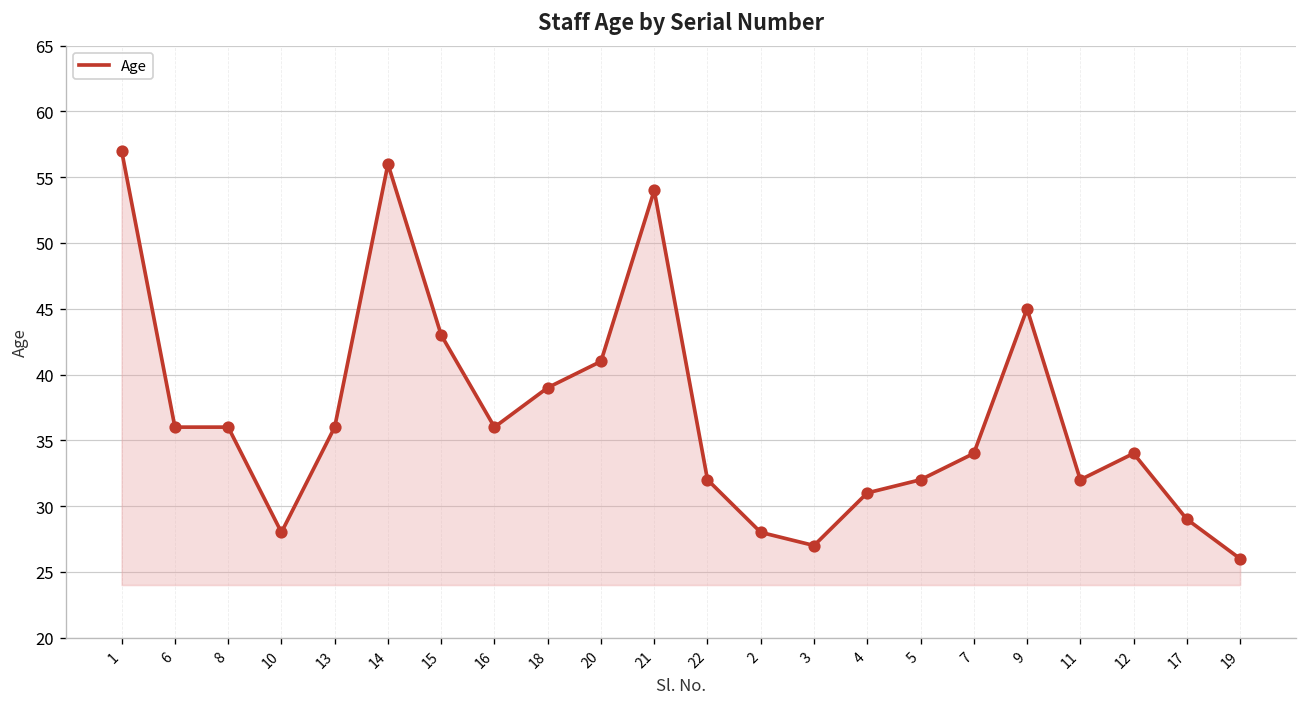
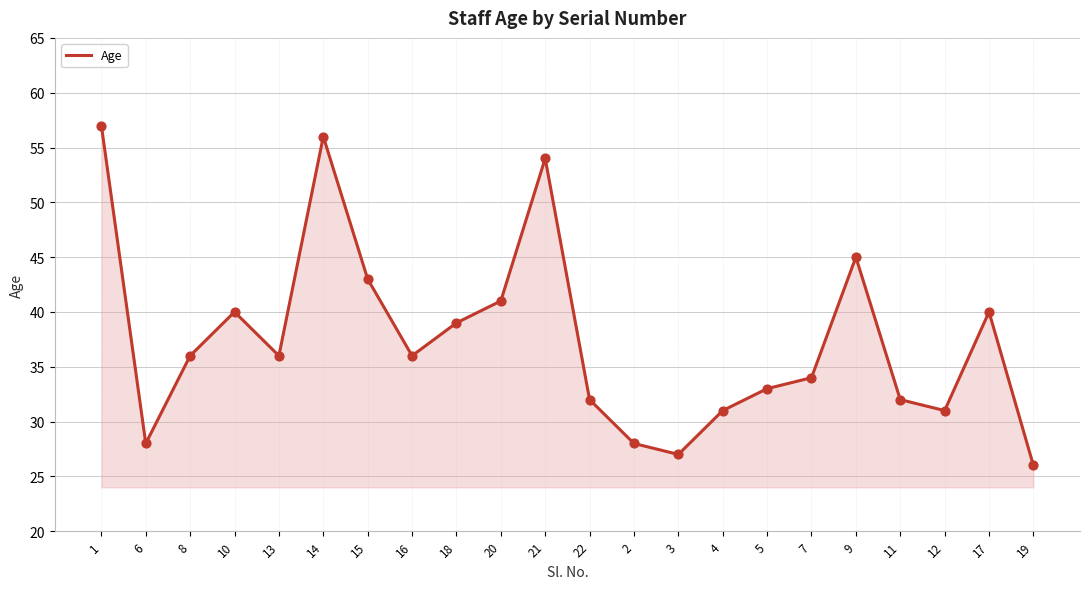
  {
    "1": 57,
-   "6": 36,
+   "6": 28,
    "8": 36,
-   "10": 28,
+   "10": 40,
    "13": 36,
    "14": 56,
    "15": 43,
    "16": 36,
    "18": 39,
    "20": 41,
    "21": 54,
    "22": 32,
    "2": 28,
    "3": 27,
    "4": 31,
-   "5": 32,
+   "5": 33,
    "7": 34,
    "9": 45,
    "11": 32,
-   "12": 34,
-   "17": 29,
+   "12": 31,
+   "17": 40,
    "19": 26
  }
